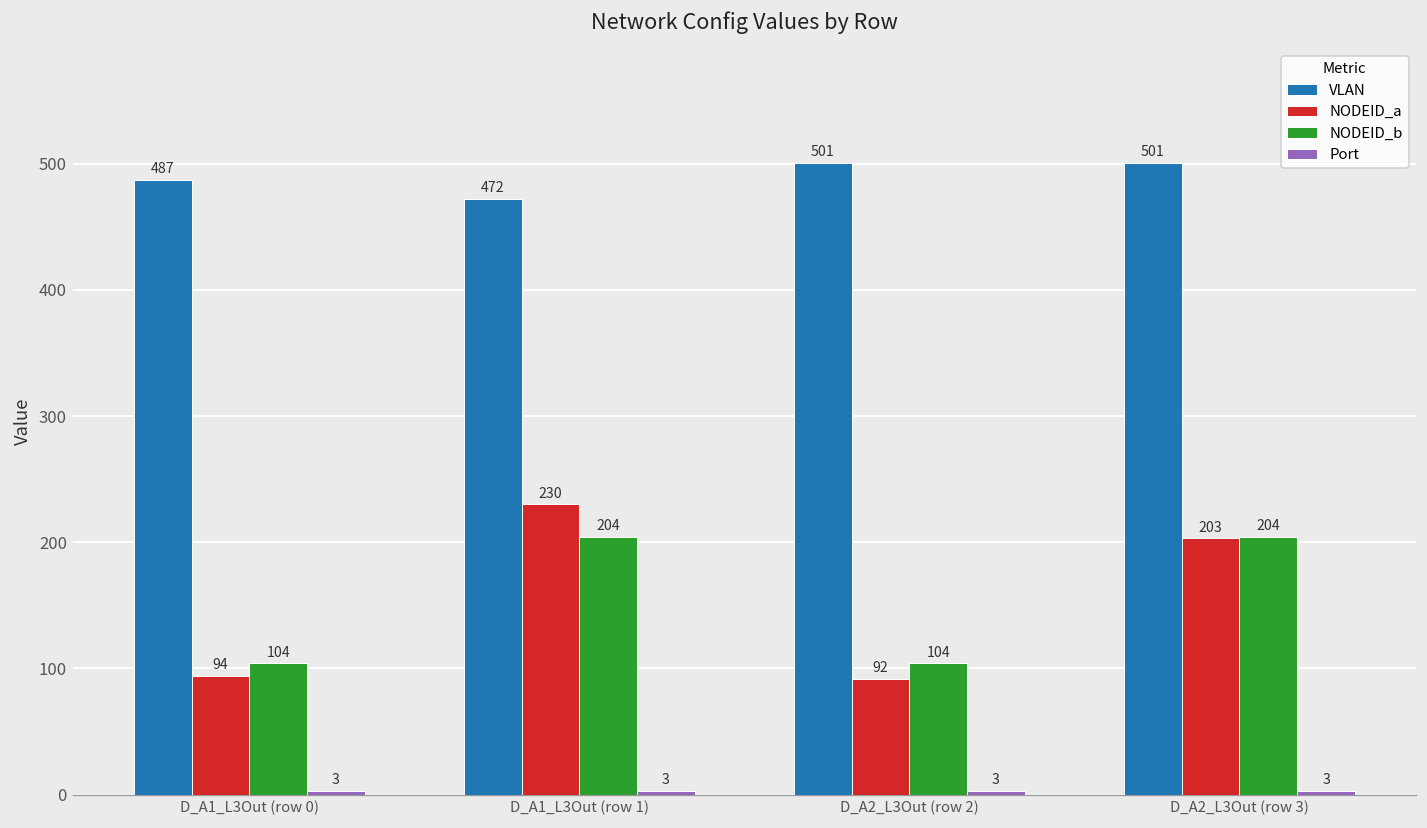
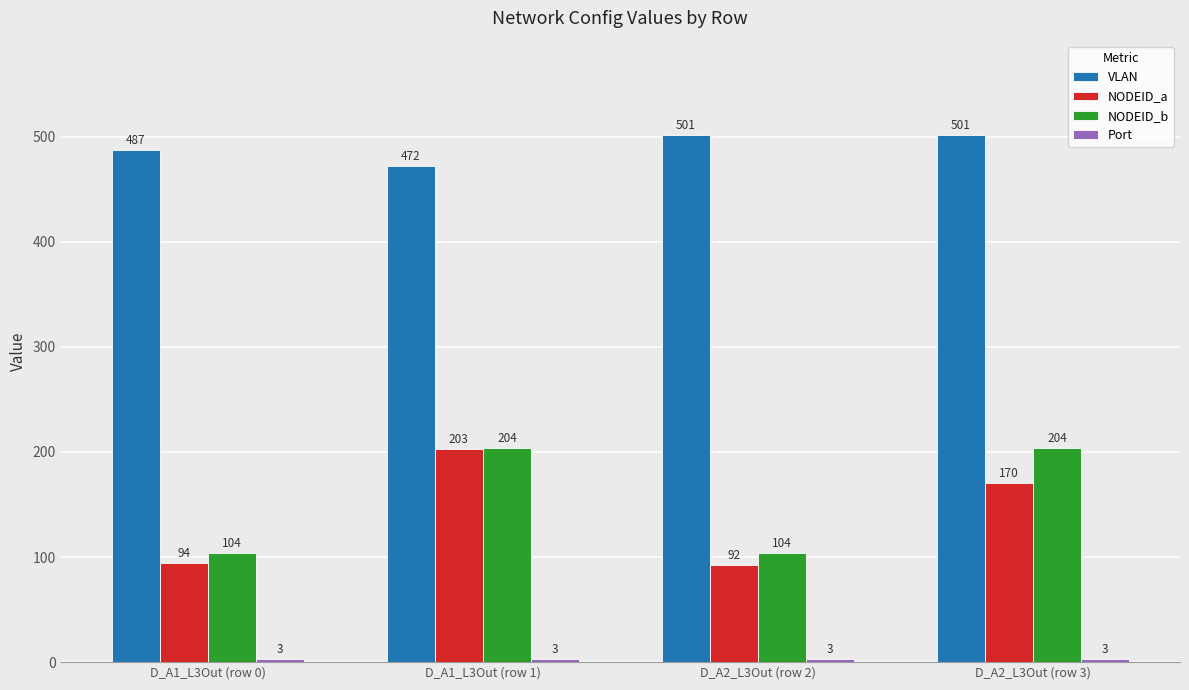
  {
    "VLAN": {
      "D_A1_L3Out (row 0)": 487,
      "D_A1_L3Out (row 1)": 472,
      "D_A2_L3Out (row 2)": 501,
      "D_A2_L3Out (row 3)": 501
    },
    "NODEID_a": {
      "D_A1_L3Out (row 0)": 94,
-     "D_A1_L3Out (row 1)": 230,
+     "D_A1_L3Out (row 1)": 203,
      "D_A2_L3Out (row 2)": 92,
-     "D_A2_L3Out (row 3)": 203
+     "D_A2_L3Out (row 3)": 170
    },
    "NODEID_b": {
      "D_A1_L3Out (row 0)": 104,
      "D_A1_L3Out (row 1)": 204,
      "D_A2_L3Out (row 2)": 104,
      "D_A2_L3Out (row 3)": 204
    },
    "Port": {
      "D_A1_L3Out (row 0)": 3,
      "D_A1_L3Out (row 1)": 3,
      "D_A2_L3Out (row 2)": 3,
      "D_A2_L3Out (row 3)": 3
    }
  }
